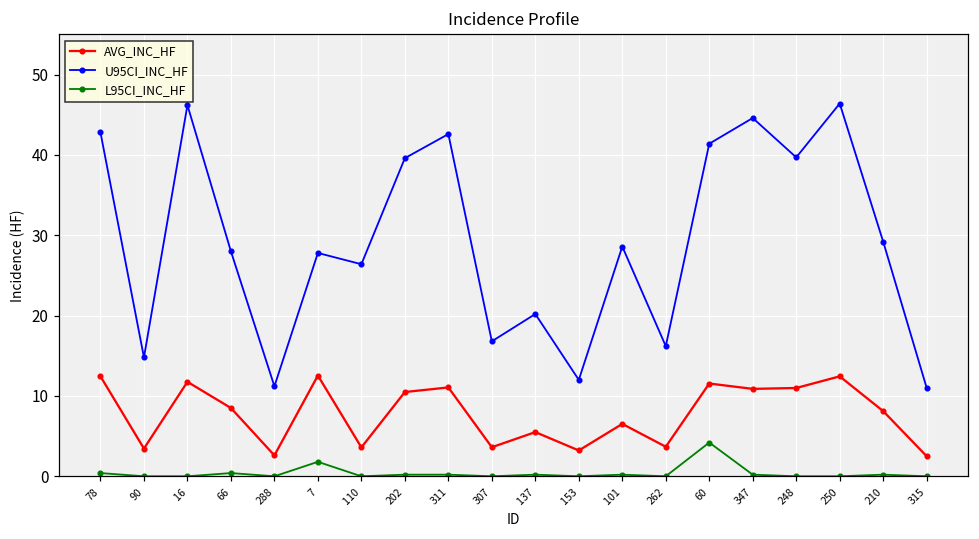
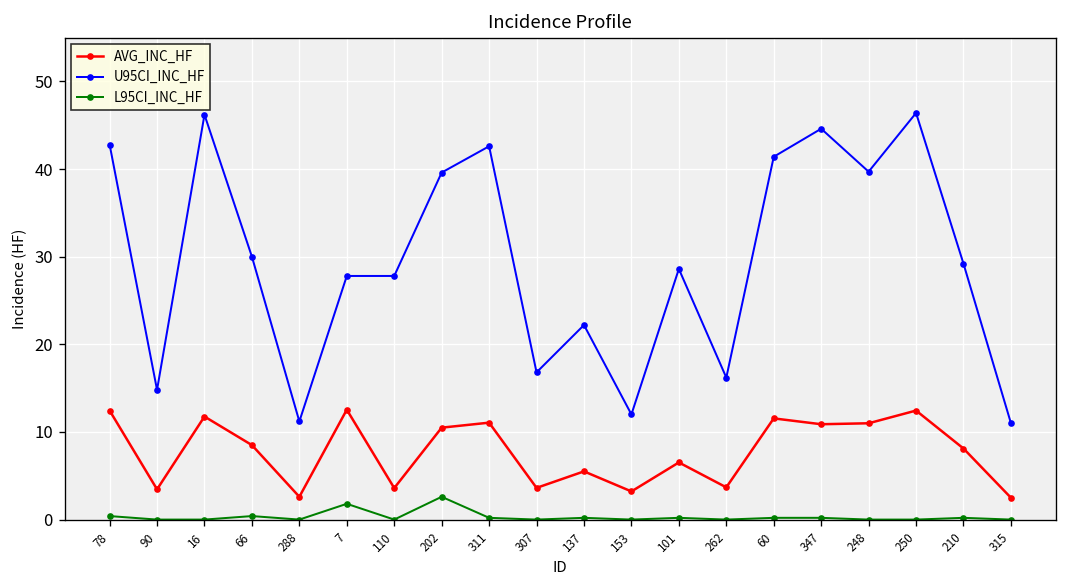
  {
    "AVG_INC_HF": {
      "78": 12,
      "90": 3,
      "16": 12,
      "66": 8,
      "288": 3,
      "7": 13,
      "110": 4,
      "202": 10,
      "311": 11,
      "307": 4,
      "137": 5,
      "153": 3,
      "101": 7,
      "262": 4,
      "60": 12,
      "347": 11,
      "248": 11,
      "250": 12,
      "210": 8,
      "315": 2
    },
    "U95CI_INC_HF": {
      "78": 43,
      "90": 15,
      "16": 46,
-     "66": 28,
+     "66": 30,
      "288": 11,
      "7": 28,
-     "110": 26,
+     "110": 28,
      "202": 40,
      "311": 43,
      "307": 17,
-     "137": 20,
+     "137": 22,
      "153": 12,
      "101": 29,
      "262": 16,
      "60": 41,
      "347": 45,
      "248": 40,
      "250": 46,
      "210": 29,
      "315": 11
    },
    "L95CI_INC_HF": {
      "78": 0,
      "90": 0,
      "16": 0,
      "66": 0,
      "288": 0,
      "7": 2,
      "110": 0,
-     "202": 0,
+     "202": 3,
      "311": 0,
      "307": 0,
      "137": 0,
      "153": 0,
      "101": 0,
      "262": 0,
-     "60": 4,
+     "60": 0,
      "347": 0,
      "248": 0,
      "250": 0,
      "210": 0,
      "315": 0
    }
  }
